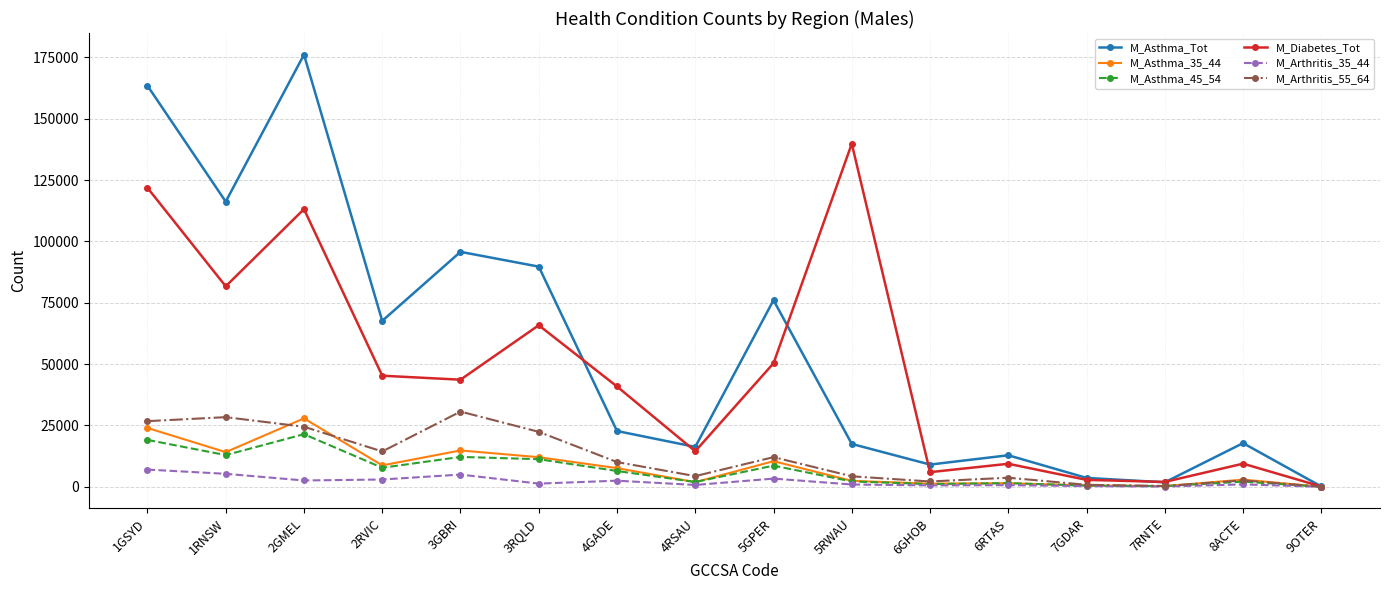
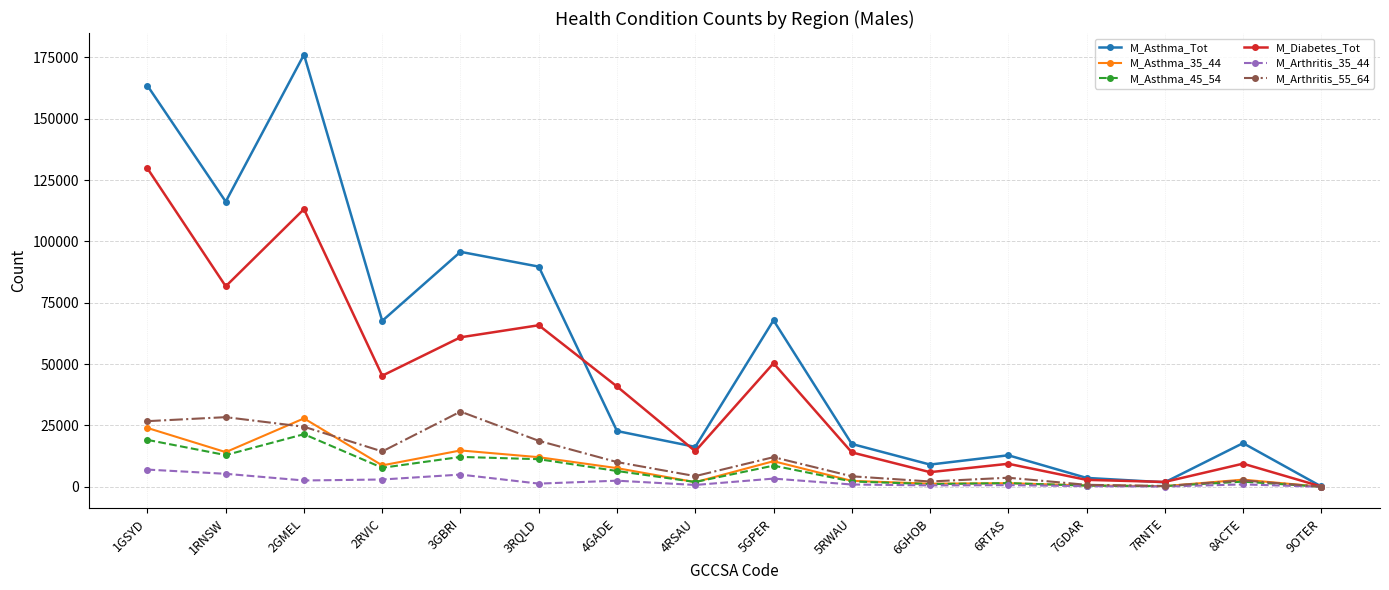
  {
    "M_Asthma_Tot": {
      "1GSYD": 163000,
      "1RNSW": 116000,
      "2GMEL": 176000,
      "2RVIC": 68000,
      "3GBRI": 96000,
      "3RQLD": 90000,
      "4GADE": 23000,
      "4RSAU": 16000,
-     "5GPER": 76000,
+     "5GPER": 68000,
      "5RWAU": 17000,
      "6GHOB": 9000,
      "6RTAS": 13000,
      "8ACTE": 18000
    },
    "M_Asthma_35_44": {
      "1GSYD": 24000,
      "1RNSW": 14000,
      "2GMEL": 28000,
      "3GBRI": 15000,
      "4GADE": 8000,
      "5GPER": 10000
    },
    "M_Asthma_45_54": {
      "1GSYD": 19000,
      "1RNSW": 13000,
      "2GMEL": 21000,
      "3GBRI": 12000,
      "4GADE": 6000,
      "5GPER": 9000
    },
    "M_Diabetes_Tot": {
-     "1GSYD": 122000,
+     "1GSYD": 130000,
      "1RNSW": 82000,
      "2GMEL": 113000,
      "2RVIC": 45000,
-     "3GBRI": 44000,
+     "3GBRI": 61000,
      "3RQLD": 66000,
      "4GADE": 41000,
      "4RSAU": 14000,
      "5GPER": 50000,
-     "5RWAU": 140000,
+     "5RWAU": 14000,
      "6GHOB": 6000,
      "6RTAS": 9000,
      "8ACTE": 9000
    },
    "M_Arthritis_35_44": {
      "1GSYD": 7000,
      "1RNSW": 5000,
      "2GMEL": 3000,
      "2RVIC": 3000,
      "3GBRI": 5000,
      "3RQLD": 1000,
      "4GADE": 2000,
      "4RSAU": 1000,
      "5GPER": 3000,
      "5RWAU": 1000,
      "8ACTE": 1000
    },
    "M_Arthritis_55_64": {
      "1GSYD": 27000,
      "1RNSW": 28000,
      "2GMEL": 24000,
      "2RVIC": 14000,
      "3GBRI": 31000,
-     "3RQLD": 22000,
+     "3RQLD": 19000,
      "4GADE": 10000,
      "4RSAU": 4000,
      "5GPER": 12000,
      "5RWAU": 4000,
      "6RTAS": 4000
    }
  }
